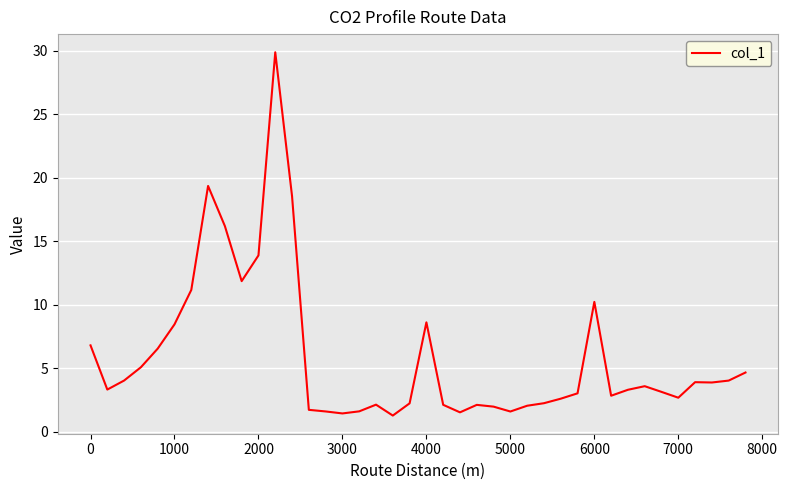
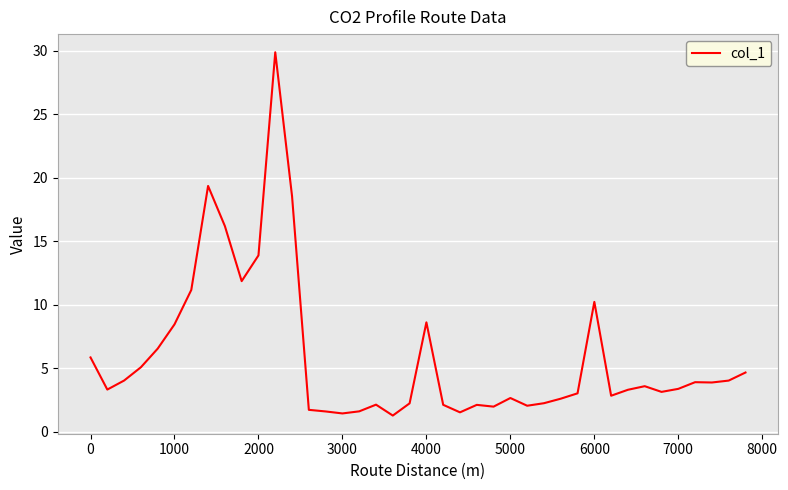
  {
-   "0": 6.8,
+   "0": 5.9,
    "1000": 8.5,
    "2000": 13.9,
    "3000": 1.4,
    "4000": 8.6,
-   "5000": 1.6,
+   "5000": 2.7,
    "6000": 10.2,
-   "7000": 2.7
+   "7000": 3.4
  }
